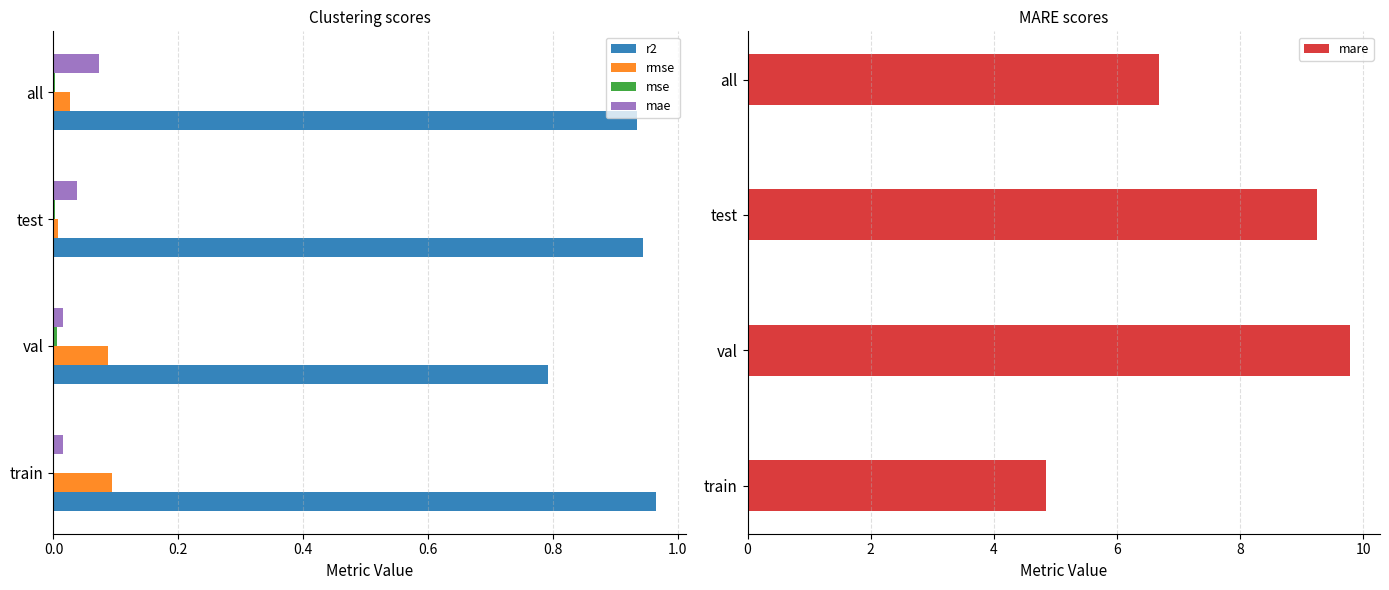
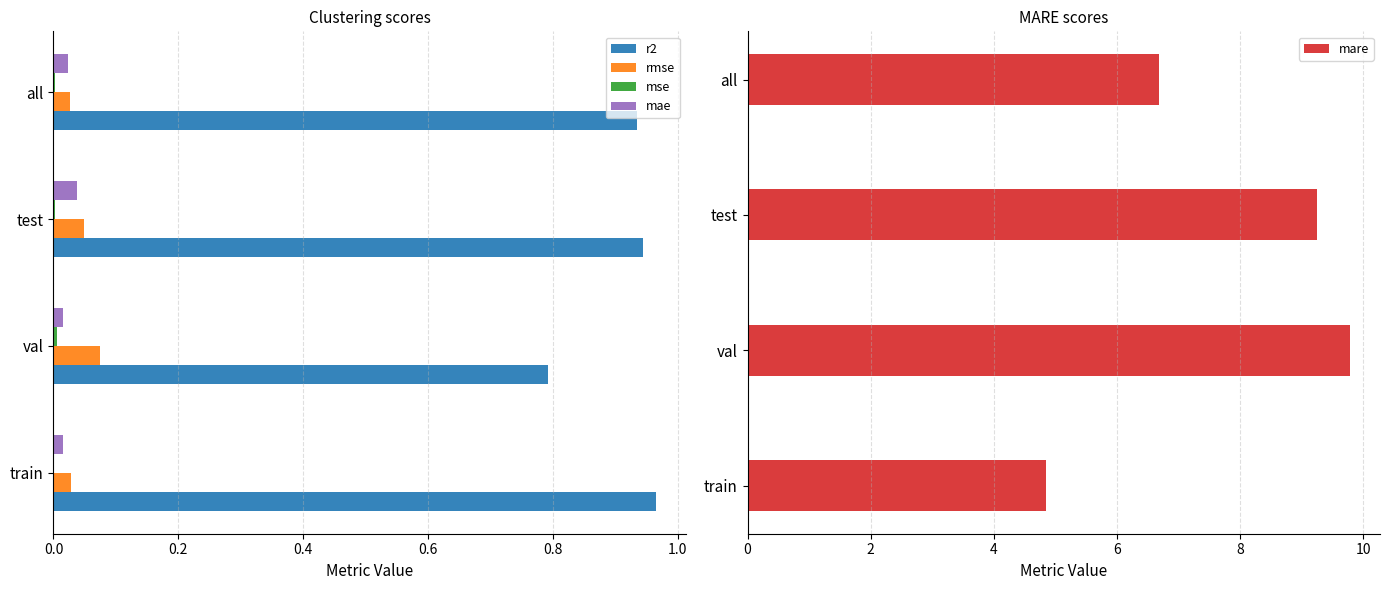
  {
    "Clustering scores": {
      "r2": {
        "all": 0.94,
        "test": 0.94,
        "val": 0.79,
        "train": 0.97
      },
      "rmse": {
        "all": 0.03,
-       "test": 0.01,
-       "val": 0.09,
-       "train": 0.09
+       "test": 0.05,
+       "val": 0.07,
+       "train": 0.03
      },
      "mse": {
        "val": 0.01
      },
      "mae": {
-       "all": 0.07,
+       "all": 0.02,
        "test": 0.04,
        "val": 0.01,
        "train": 0.02
      }
    },
    "MARE scores": {
      "all": 6.7,
      "test": 9.2,
      "val": 9.8,
      "train": 4.8
    }
  }
